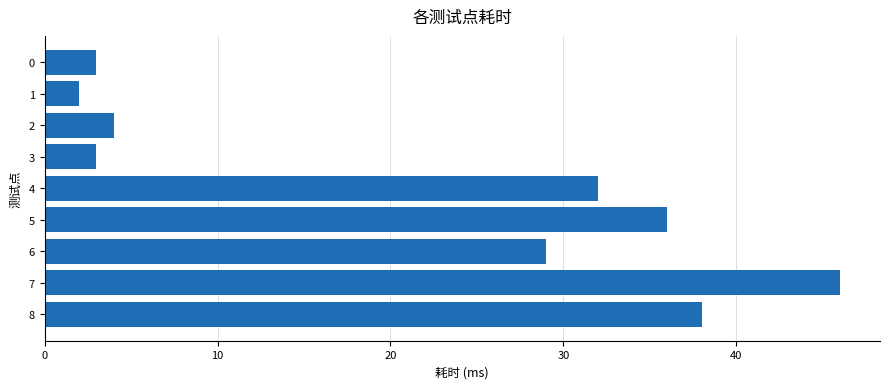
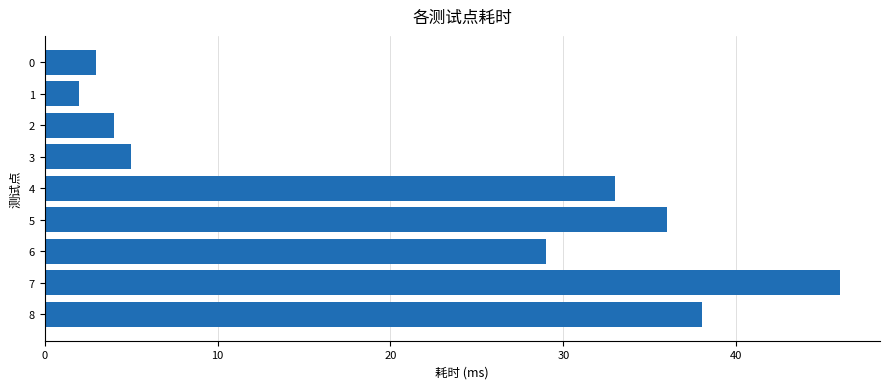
  {
    "0": 3,
    "1": 2,
    "2": 4,
-   "3": 3,
-   "4": 32,
+   "3": 5,
+   "4": 33,
    "5": 36,
    "6": 29,
    "7": 46,
    "8": 38
  }
